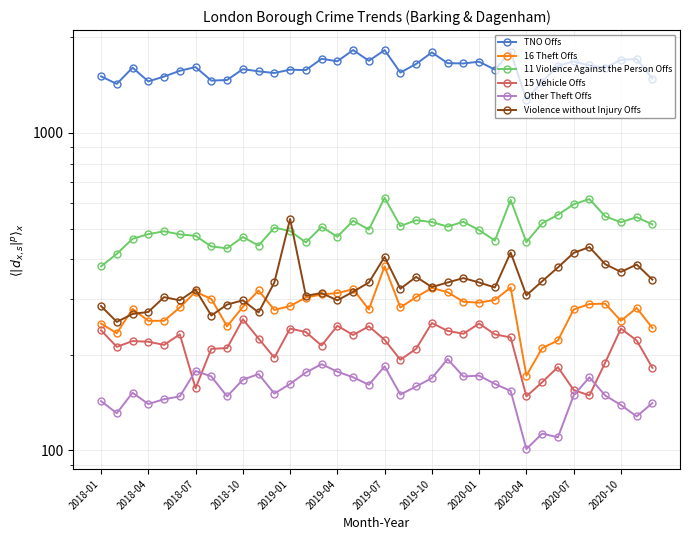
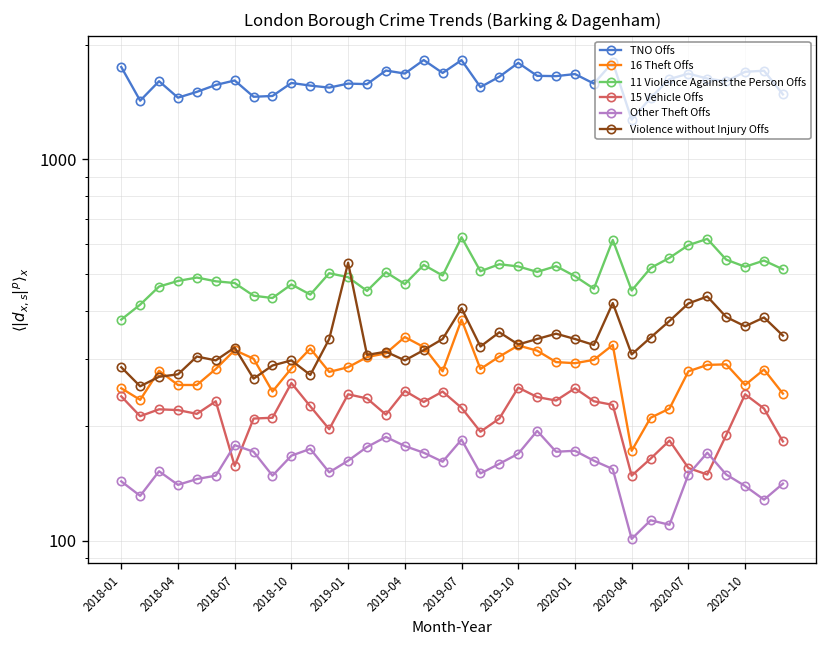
  {
    "TNO Offs": {
-     "2018-01": 1500,
+     "2018-01": 1700,
      "2018-04": 1500,
      "2018-07": 1600,
      "2018-10": 1600,
      "2019-01": 1600,
      "2019-04": 1700,
      "2019-07": 1800,
      "2019-10": 1800,
      "2020-01": 1700
    },
    "16 Theft Offs": {
      "2018-01": 250,
      "2018-04": 260,
      "2018-10": 280,
      "2019-01": 290,
-     "2019-04": 310,
+     "2019-04": 340,
      "2019-07": 380,
      "2020-01": 290,
      "2020-04": 170,
      "2020-07": 280,
      "2020-10": 260
    },
    "11 Violence Against the Person Offs": {
      "2018-01": 380,
      "2018-04": 480,
      "2018-07": 470,
      "2018-10": 470,
      "2019-01": 490,
      "2019-04": 470,
      "2019-07": 630,
      "2019-10": 520,
      "2020-01": 490,
      "2020-04": 450,
      "2020-07": 600,
      "2020-10": 520
    },
    "15 Vehicle Offs": {
      "2018-01": 240,
      "2018-04": 220,
      "2018-07": 160,
      "2018-10": 260,
      "2019-01": 240,
      "2019-04": 250,
      "2019-07": 220,
      "2019-10": 250,
      "2020-01": 250,
      "2020-04": 150,
      "2020-07": 160,
      "2020-10": 240
    },
    "Other Theft Offs": {
      "2018-01": 140,
      "2018-04": 140,
      "2018-07": 180,
      "2018-10": 170,
      "2019-01": 160,
      "2019-04": 180,
      "2019-07": 180,
      "2019-10": 170,
      "2020-01": 170,
      "2020-04": 101,
      "2020-07": 150,
      "2020-10": 140
    },
    "Violence without Injury Offs": {
      "2018-01": 290,
      "2018-04": 270,
      "2018-10": 300,
      "2019-01": 540,
      "2019-04": 300,
      "2019-07": 410,
      "2020-01": 340,
      "2020-04": 310,
      "2020-07": 420,
      "2020-10": 370
    }
  }
